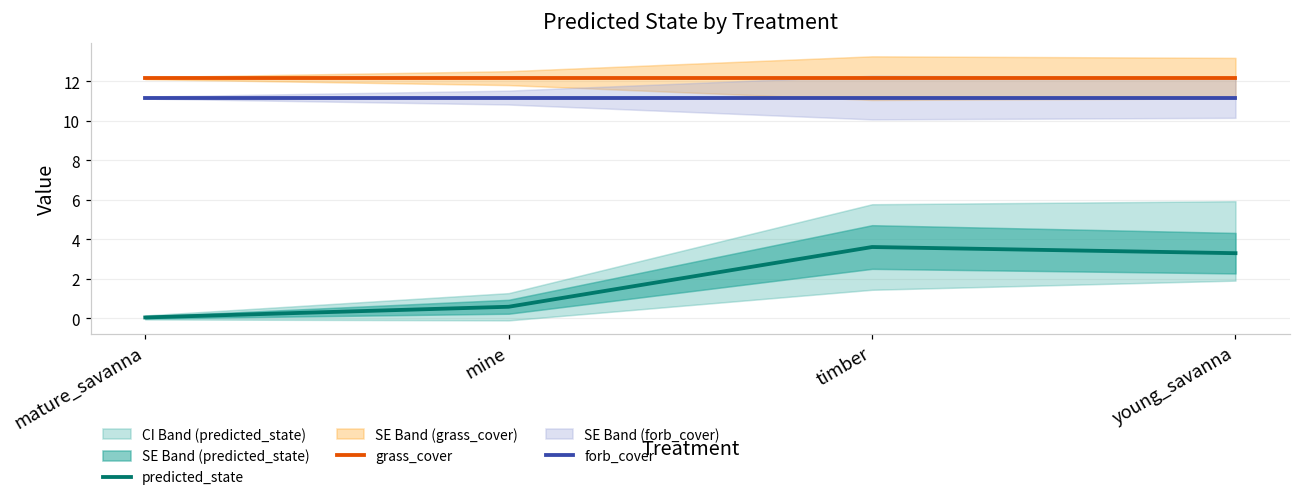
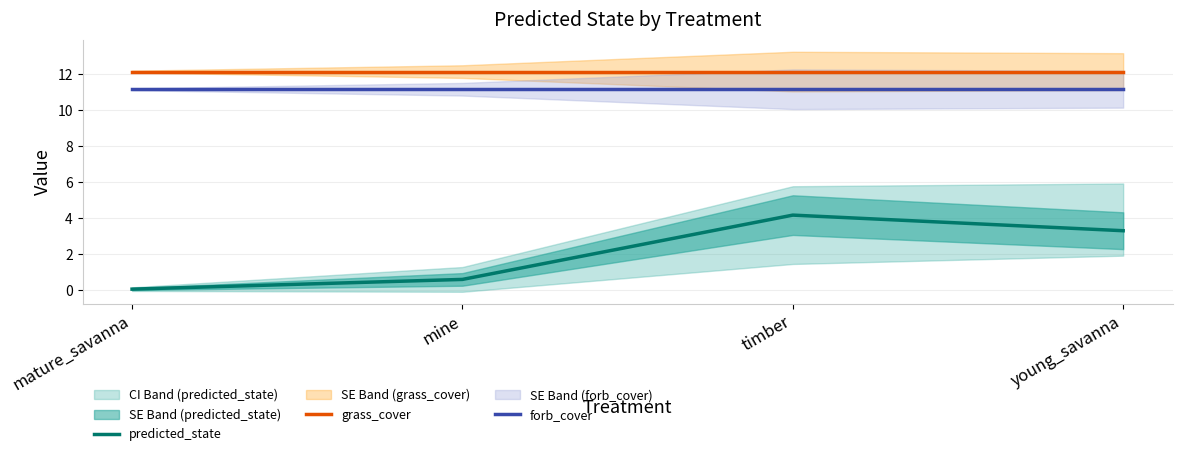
  {
    "predicted_state": {
      "mine": 0.6,
-     "timber": 3.6,
+     "timber": 4.2,
      "young_savanna": 3.3
    },
    "grass_cover": {
      "mine": 12.2
    },
    "forb_cover": {
      "mine": 11.2,
      "timber": 11.2,
      "young_savanna": 11.2
    }
  }
